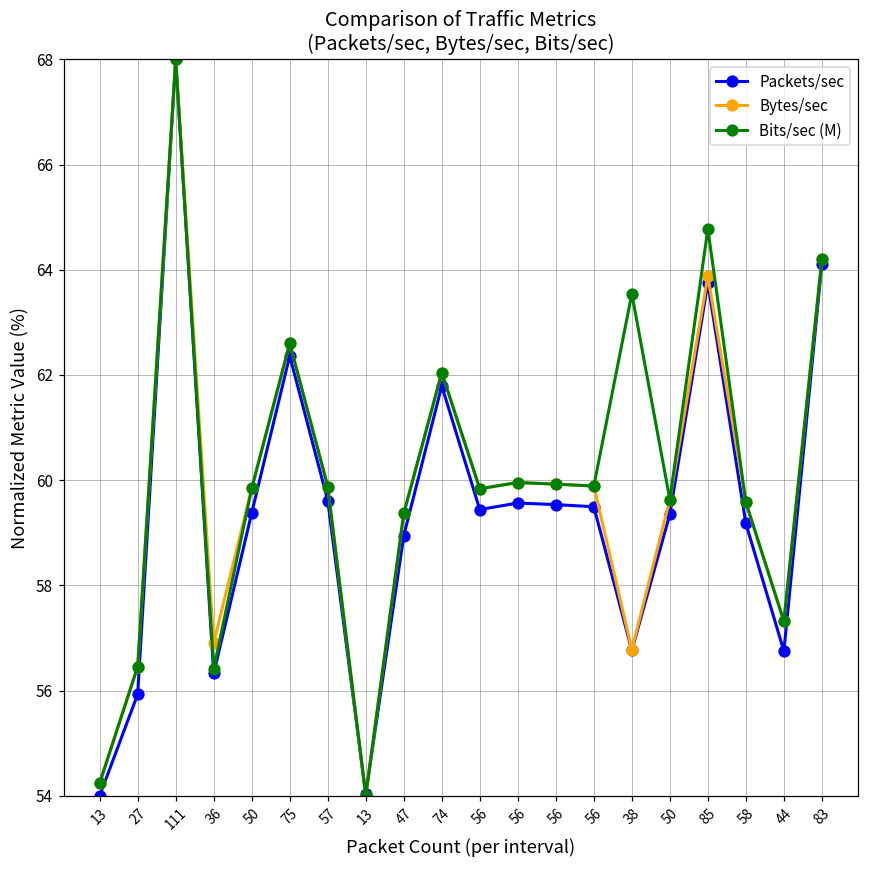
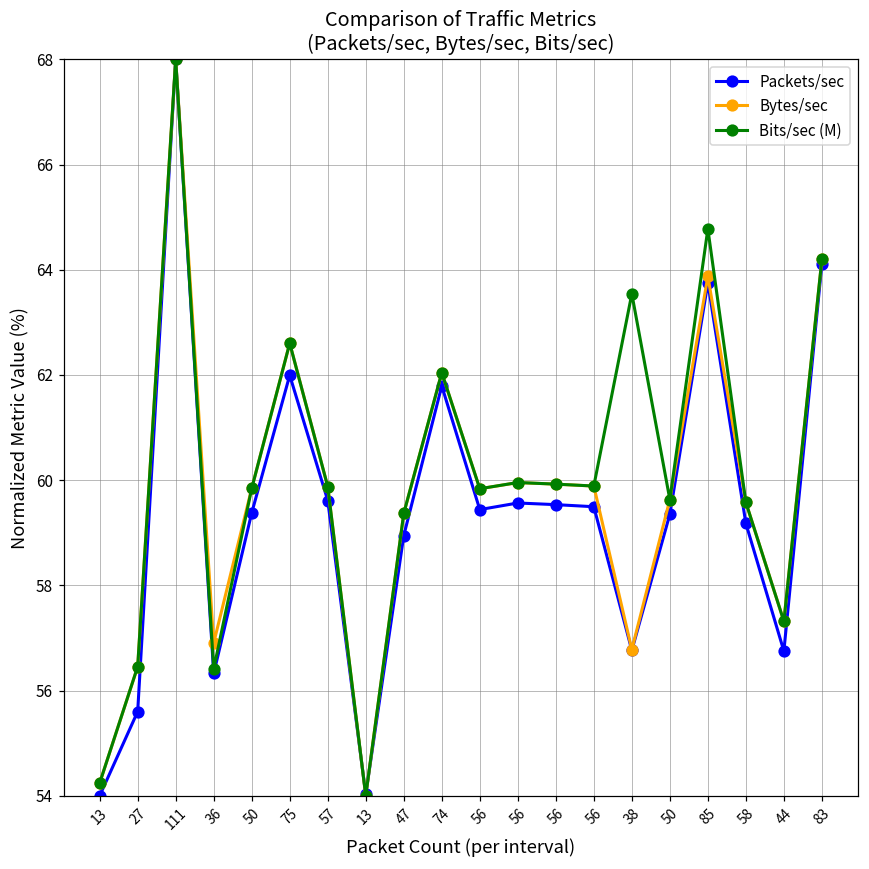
  {
    "Packets/sec": {
-     "27": 55.9,
+     "27": 55.6,
      "36": 56.3,
-     "75": 62.4,
+     "75": 62.0,
      "57": 59.6,
      "47": 58.9,
      "74": 61.8,
      "85": 63.8,
      "58": 59.2,
      "44": 56.8,
      "83": 64.1
    },
    "Bytes/sec": {
      "36": 56.9,
      "85": 63.9
    },
    "Bits/sec (M)": {
      "36": 56.4,
      "38": 63.5,
      "85": 64.8
    }
  }
